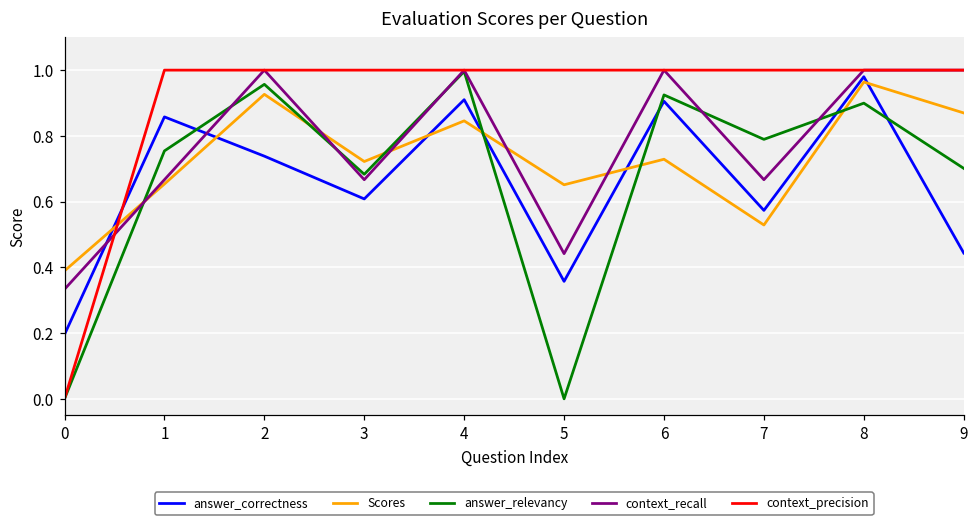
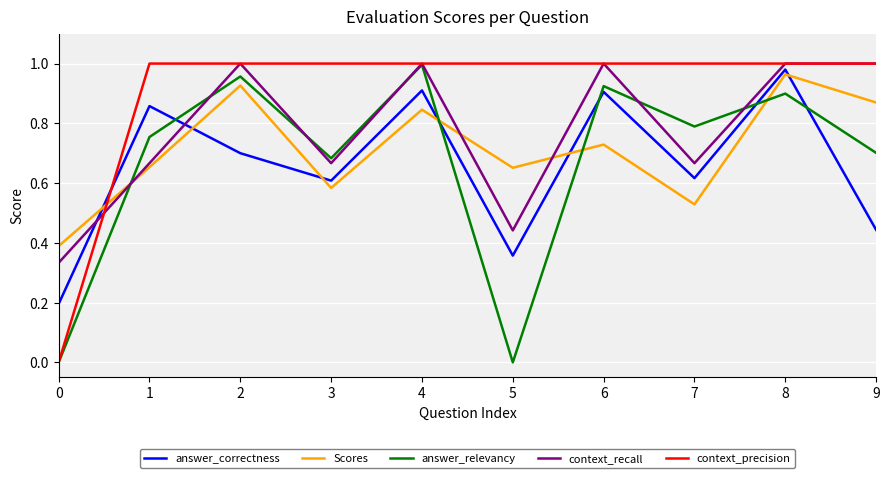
  {
    "answer_correctness": {
      "0": 0.20,
      "1": 0.86,
-     "2": 0.74,
+     "2": 0.70,
      "3": 0.61,
      "4": 0.91,
      "5": 0.36,
      "6": 0.91,
-     "7": 0.57,
+     "7": 0.62,
      "8": 0.98,
      "9": 0.44
    },
    "Scores": {
      "0": 0.39,
      "1": 0.65,
      "2": 0.93,
-     "3": 0.72,
+     "3": 0.58,
      "4": 0.85,
      "5": 0.65,
      "6": 0.73,
      "7": 0.53,
      "8": 0.96,
      "9": 0.87
    },
    "answer_relevancy": {
      "1": 0.75,
      "2": 0.96,
      "3": 0.68,
      "5": 0.00,
      "6": 0.92,
      "7": 0.79,
      "8": 0.90,
      "9": 0.70
    },
    "context_recall": {
      "0": 0.33,
      "1": 0.67,
      "3": 0.67,
      "5": 0.44,
      "7": 0.67
    },
    "context_precision": {
      "1": 1.00,
      "3": 1.00,
      "5": 1.00,
      "7": 1.00
    }
  }
